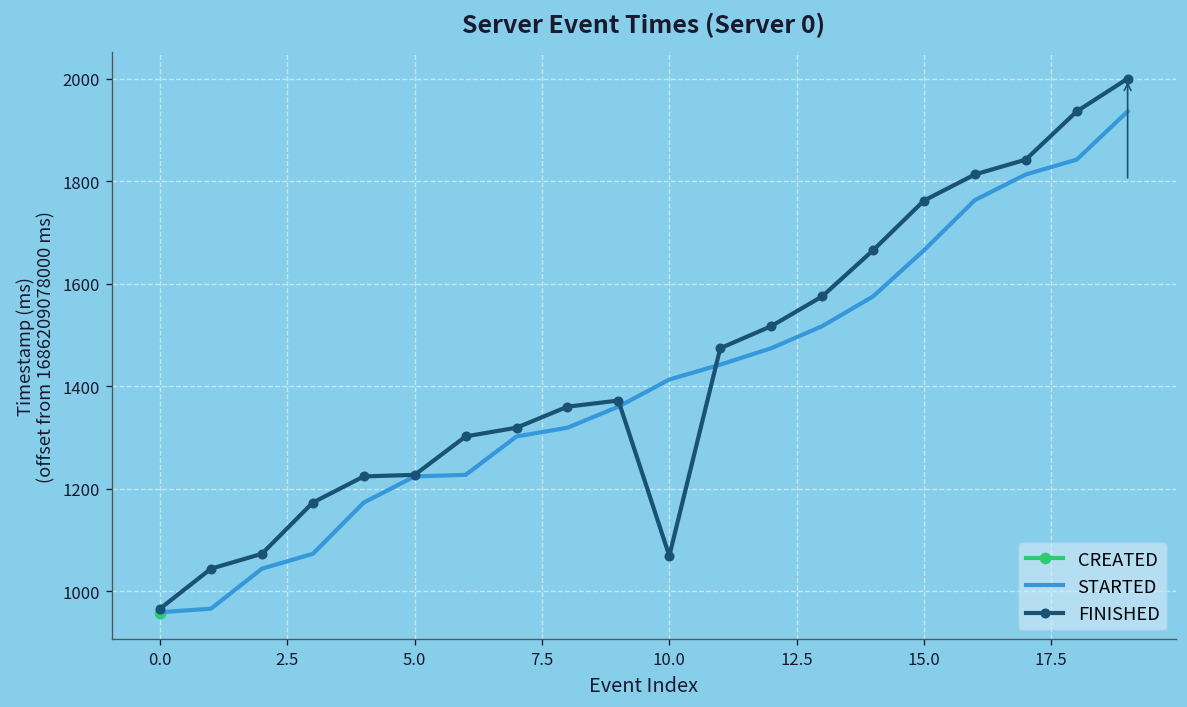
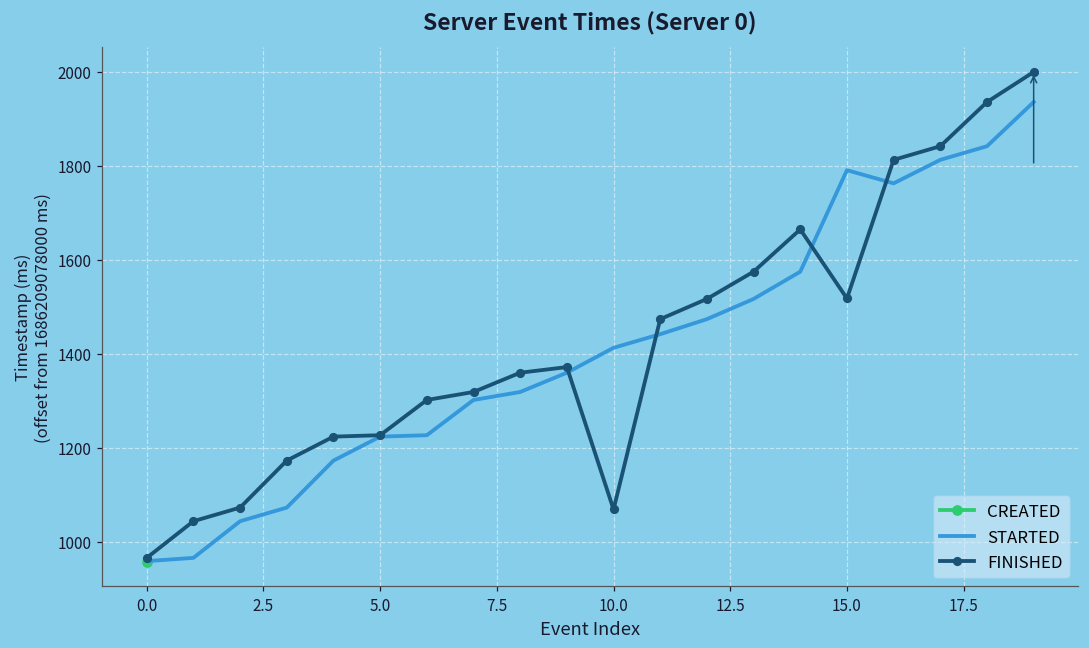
  {
    "STARTED": {
      "10.0": 1410,
-     "15.0": 1670
+     "15.0": 1790
    },
    "FINISHED": {
      "0.0": 970,
      "10.0": 1070,
-     "15.0": 1760
+     "15.0": 1520
    }
  }
